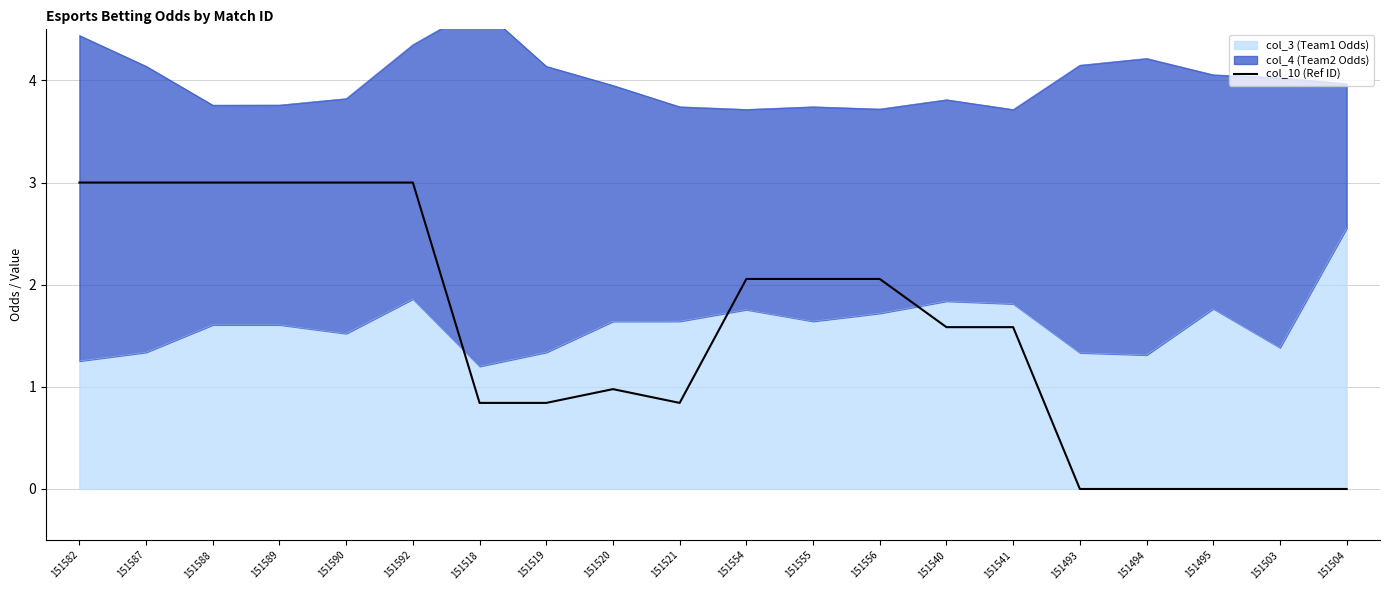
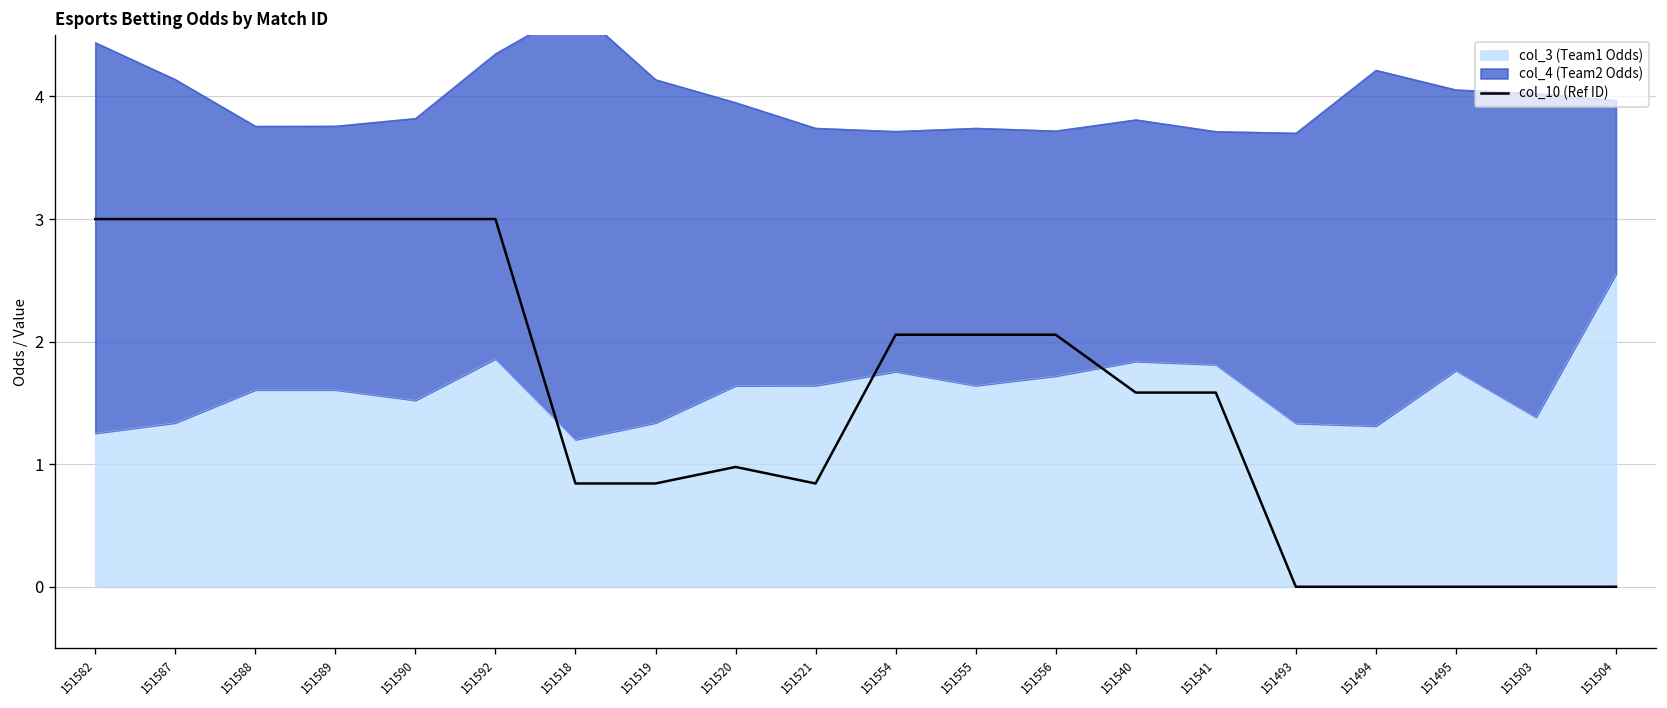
  {
    "col_3 (Team1 Odds)": {
      "151582": 1.25,
      "151587": 1.34,
      "151588": 1.61,
      "151589": 1.61,
      "151590": 1.52,
      "151592": 1.86,
      "151518": 1.20,
      "151519": 1.34,
      "151520": 1.64,
      "151521": 1.64,
      "151554": 1.76,
      "151555": 1.64,
      "151556": 1.72,
      "151540": 1.84,
      "151541": 1.81,
      "151493": 1.33,
      "151494": 1.31,
      "151495": 1.77,
      "151503": 1.38,
      "151504": 2.55
    },
    "col_4 (Team2 Odds)": {
      "151582": 3.19,
      "151587": 2.80,
      "151588": 2.15,
      "151589": 2.15,
      "151590": 2.30,
      "151592": 2.49,
      "151519": 2.80,
      "151520": 2.31,
      "151521": 2.10,
      "151554": 1.96,
      "151555": 2.10,
      "151556": 2.00,
      "151540": 1.97,
      "151541": 1.90,
-     "151493": 2.82,
+     "151493": 2.37,
      "151494": 2.90,
      "151495": 2.29
    },
    "col_10 (Ref ID)": {
      "151582": 3.00,
      "151587": 3.00,
      "151588": 3.00,
      "151589": 3.00,
      "151590": 3.00,
      "151592": 3.00,
      "151518": 0.84,
      "151519": 0.84,
      "151520": 0.98,
      "151521": 0.84,
      "151554": 2.06,
      "151555": 2.06,
      "151556": 2.06,
      "151540": 1.58,
      "151541": 1.58,
      "151493": 0.00,
      "151494": 0.00,
      "151495": 0.00,
      "151503": 0.00,
      "151504": 0.00
    }
  }
